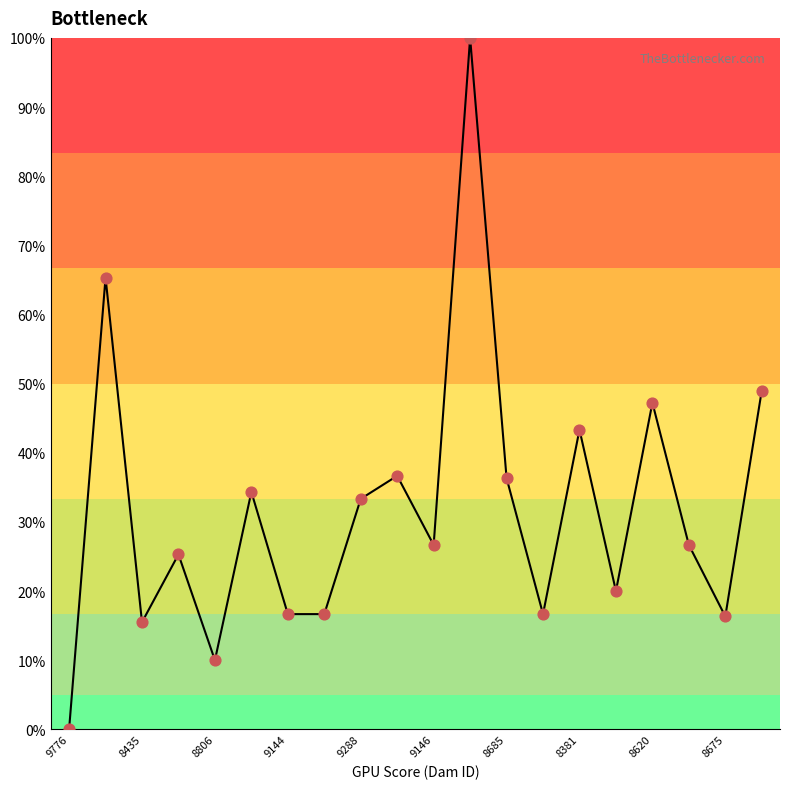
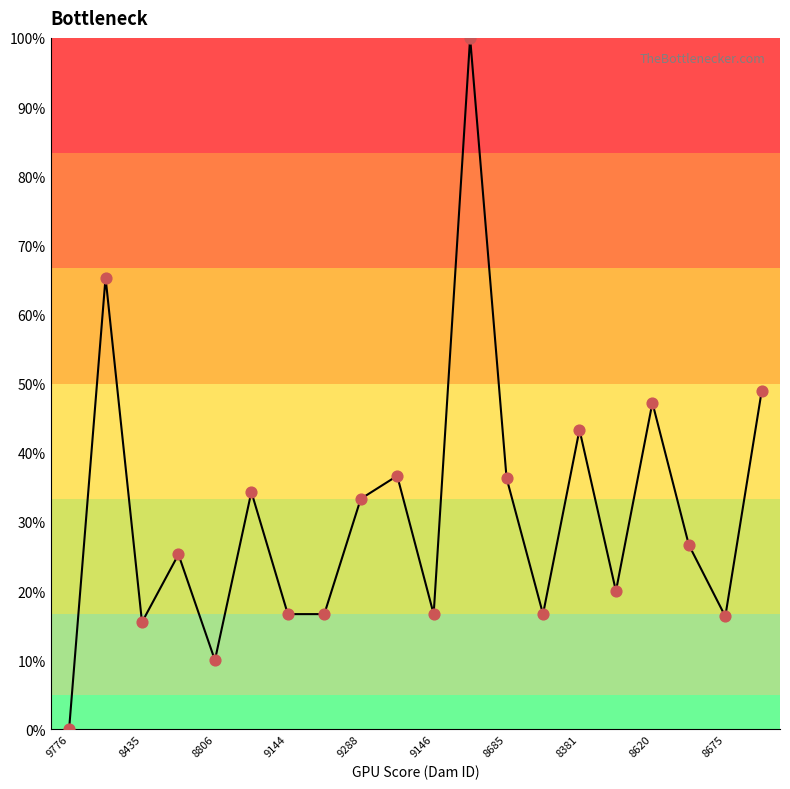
  {
    "8435": "16%",
    "8806": "10%",
    "9144": "17%",
    "9288": "33%",
-   "9146": "27%",
+   "9146": "17%",
    "8685": "36%",
    "8381": "43%",
    "8620": "47%",
    "8675": "16%"
  }
